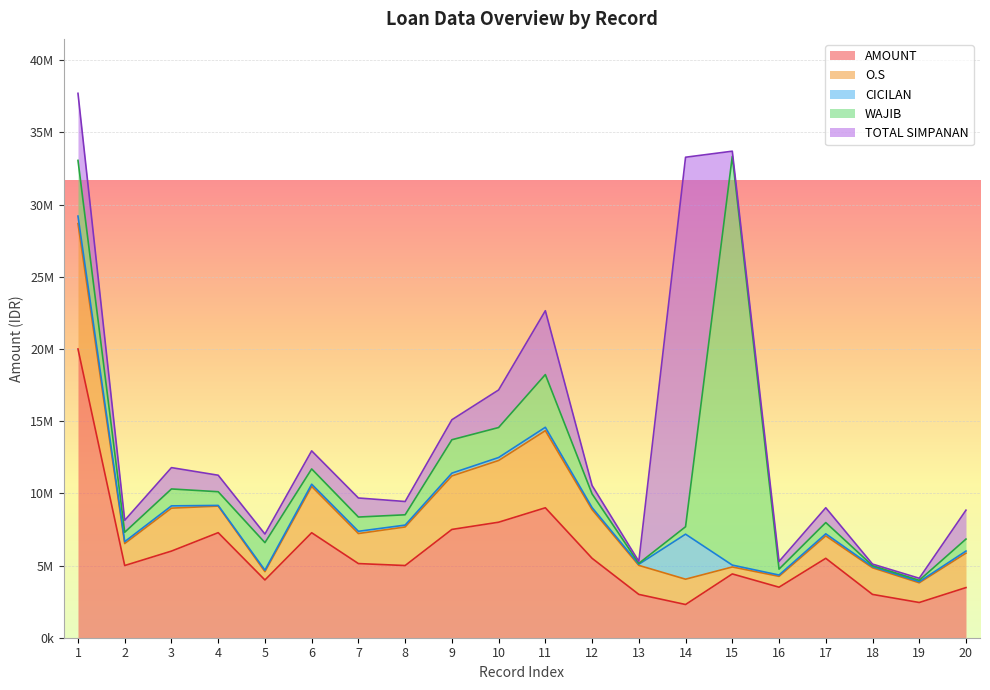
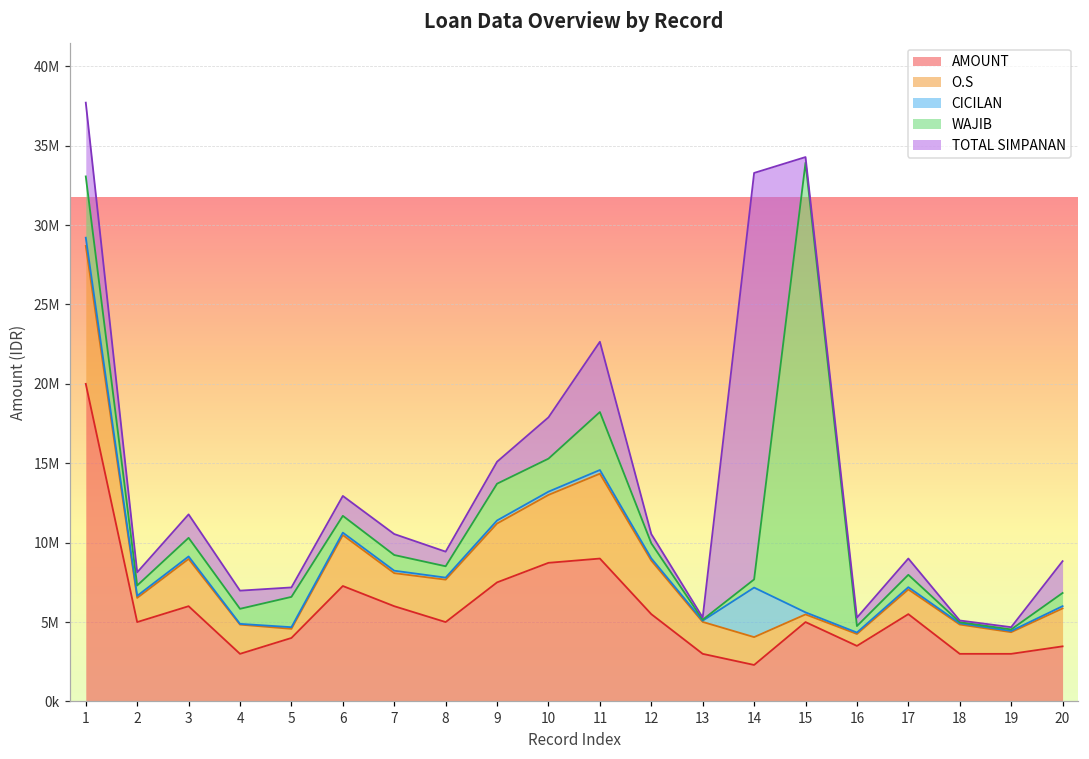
  {
    "AMOUNT": {
      "1": 20000000,
      "2": 5000000,
      "3": 6000000,
-     "4": 7300000,
+     "4": 3000000,
      "5": 4000000,
      "6": 7300000,
-     "7": 5100000,
+     "7": 6000000,
      "8": 5000000,
      "9": 7500000,
-     "10": 8000000,
+     "10": 8700000,
      "11": 9000000,
      "12": 5500000,
      "13": 3000000,
      "14": 2300000,
-     "15": 4400000,
+     "15": 5000000,
      "16": 3500000,
      "17": 5500000,
      "18": 3000000,
-     "19": 2400000,
+     "19": 3000000,
      "20": 3500000
    },
    "O.S": {
      "1": 8700000,
      "9": 3700000,
      "10": 4300000,
      "11": 5300000,
      "14": 1800000
    },
    "CICILAN": {
      "1": 500000,
      "9": 200000,
      "10": 200000,
      "11": 200000,
      "14": 3100000
    },
    "WAJIB": {
      "1": 3900000,
      "2": 700000,
      "3": 1200000,
      "4": 900000,
      "5": 1900000,
      "6": 1100000,
      "7": 1000000,
      "8": 700000,
      "9": 2300000,
      "10": 2100000,
      "11": 3700000,
      "12": 900000,
      "14": 500000,
      "15": 28300000,
      "16": 400000,
      "17": 800000,
      "20": 800000
    },
    "TOTAL SIMPANAN": {
      "1": 4600000,
      "2": 800000,
      "3": 1500000,
      "4": 1100000,
      "5": 600000,
      "6": 1300000,
      "7": 1300000,
      "8": 900000,
      "9": 1400000,
      "10": 2600000,
      "11": 4400000,
      "12": 600000,
      "14": 25600000,
      "15": 400000,
      "16": 500000,
      "17": 1000000,
      "20": 2000000
    }
  }
